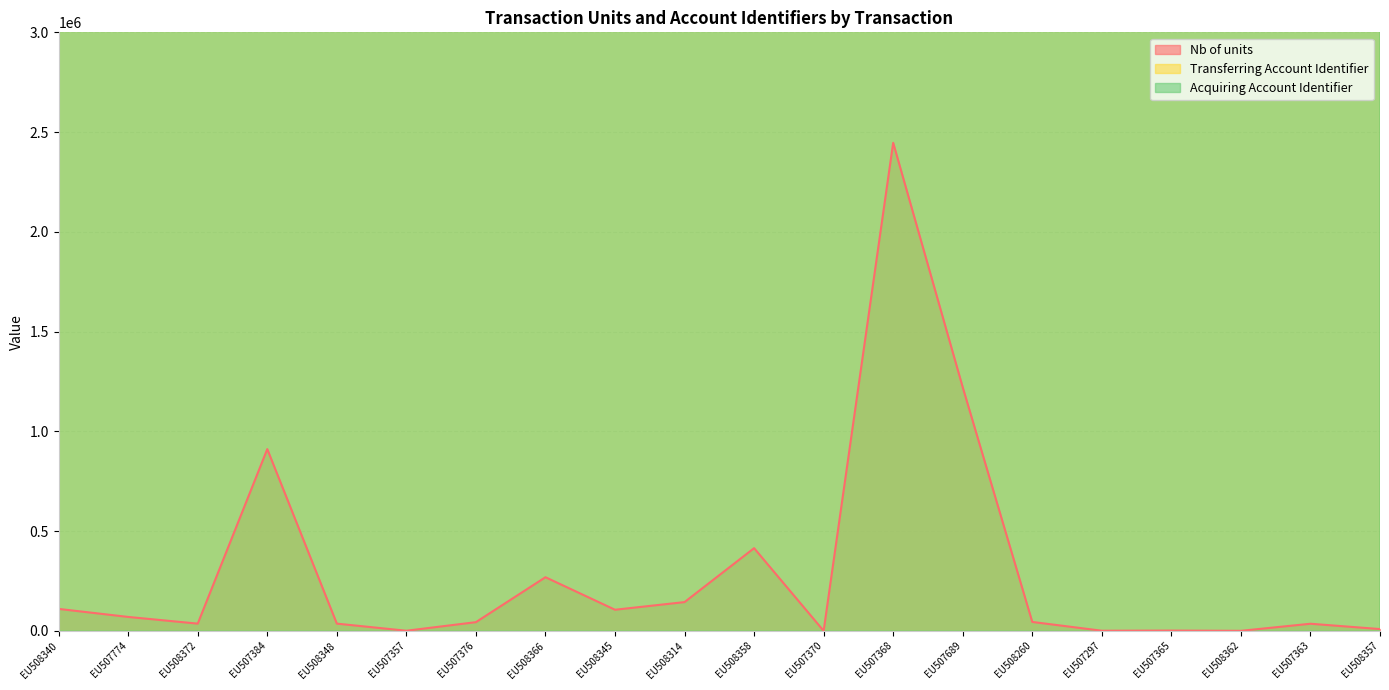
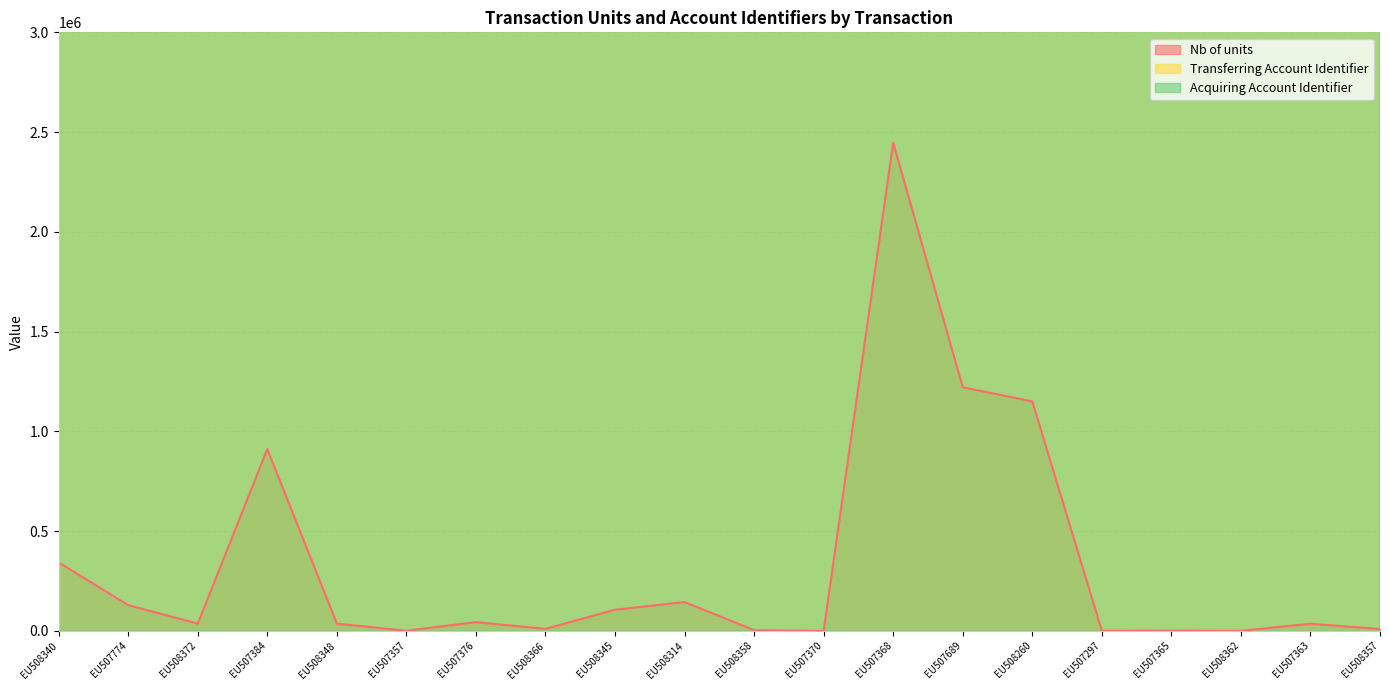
  {
    "Nb of units": {
-     "EU508340": 110000,
-     "EU507774": 70000,
+     "EU508340": 340000,
+     "EU507774": 130000,
      "EU508372": 40000,
      "EU507384": 910000,
      "EU508348": 40000,
      "EU507357": 0,
      "EU507376": 40000,
-     "EU508366": 270000,
+     "EU508366": 10000,
      "EU508345": 110000,
      "EU508314": 140000,
-     "EU508358": 410000,
+     "EU508358": 0,
      "EU507370": 0,
      "EU507368": 2450000,
      "EU507689": 1220000,
-     "EU508260": 40000,
+     "EU508260": 1150000,
      "EU507297": 0,
      "EU507365": 0,
      "EU508362": 0,
      "EU507363": 40000,
      "EU508357": 10000
    }
  }
